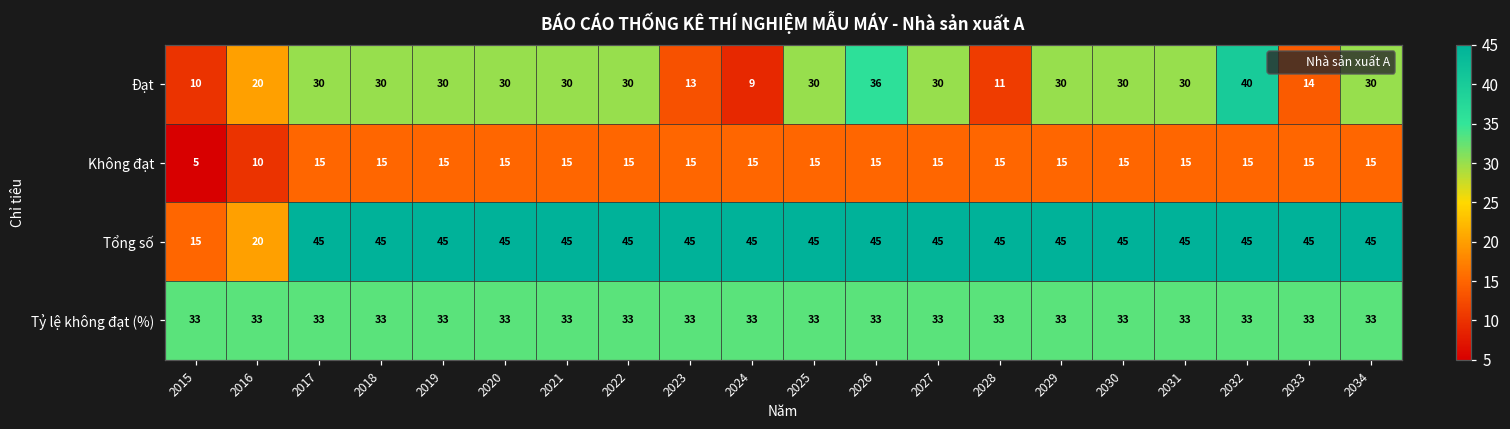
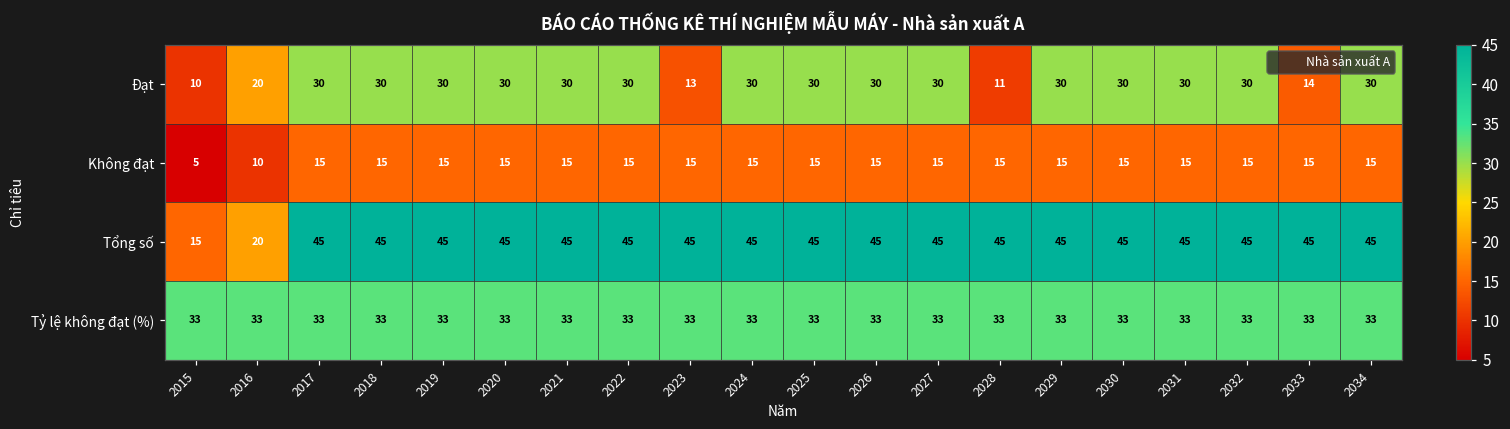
  {
    "Đạt": {
      "2015": 10,
      "2016": 20,
      "2017": 30,
      "2018": 30,
      "2019": 30,
      "2020": 30,
      "2021": 30,
      "2022": 30,
      "2023": 13,
-     "2024": 9,
+     "2024": 30,
      "2025": 30,
-     "2026": 36,
+     "2026": 30,
      "2027": 30,
      "2028": 11,
      "2029": 30,
      "2030": 30,
      "2031": 30,
-     "2032": 40,
+     "2032": 30,
      "2033": 14,
      "2034": 30
    },
    "Không đạt": {
      "2015": 5,
      "2016": 10,
      "2017": 15,
      "2018": 15,
      "2019": 15,
      "2020": 15,
      "2021": 15,
      "2022": 15,
      "2023": 15,
      "2024": 15,
      "2025": 15,
      "2026": 15,
      "2027": 15,
      "2028": 15,
      "2029": 15,
      "2030": 15,
      "2031": 15,
      "2032": 15,
      "2033": 15,
      "2034": 15
    },
    "Tổng số": {
      "2015": 15,
      "2016": 20,
      "2017": 45,
      "2018": 45,
      "2019": 45,
      "2020": 45,
      "2021": 45,
      "2022": 45,
      "2023": 45,
      "2024": 45,
      "2025": 45,
      "2026": 45,
      "2027": 45,
      "2028": 45,
      "2029": 45,
      "2030": 45,
      "2031": 45,
      "2032": 45,
      "2033": 45,
      "2034": 45
    },
    "Tỷ lệ không đạt (%)": {
      "2015": 33,
      "2016": 33,
      "2017": 33,
      "2018": 33,
      "2019": 33,
      "2020": 33,
      "2021": 33,
      "2022": 33,
      "2023": 33,
      "2024": 33,
      "2025": 33,
      "2026": 33,
      "2027": 33,
      "2028": 33,
      "2029": 33,
      "2030": 33,
      "2031": 33,
      "2032": 33,
      "2033": 33,
      "2034": 33
    }
  }
